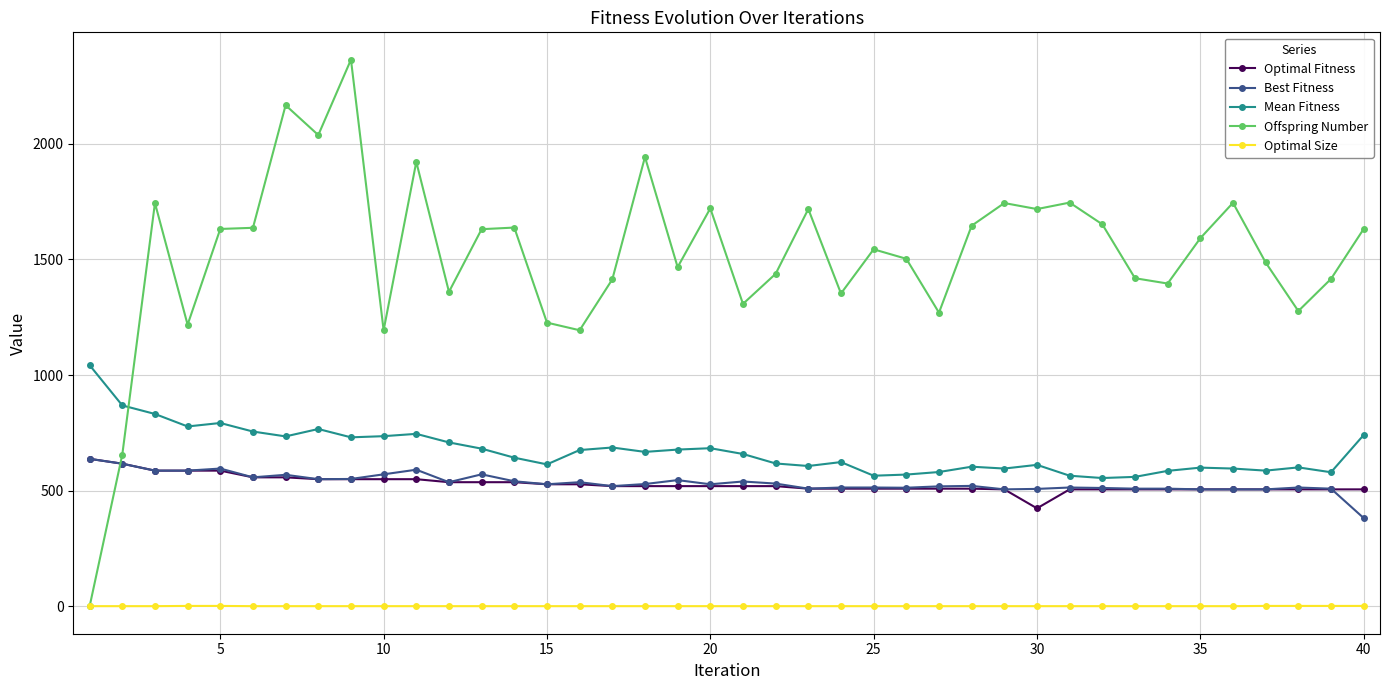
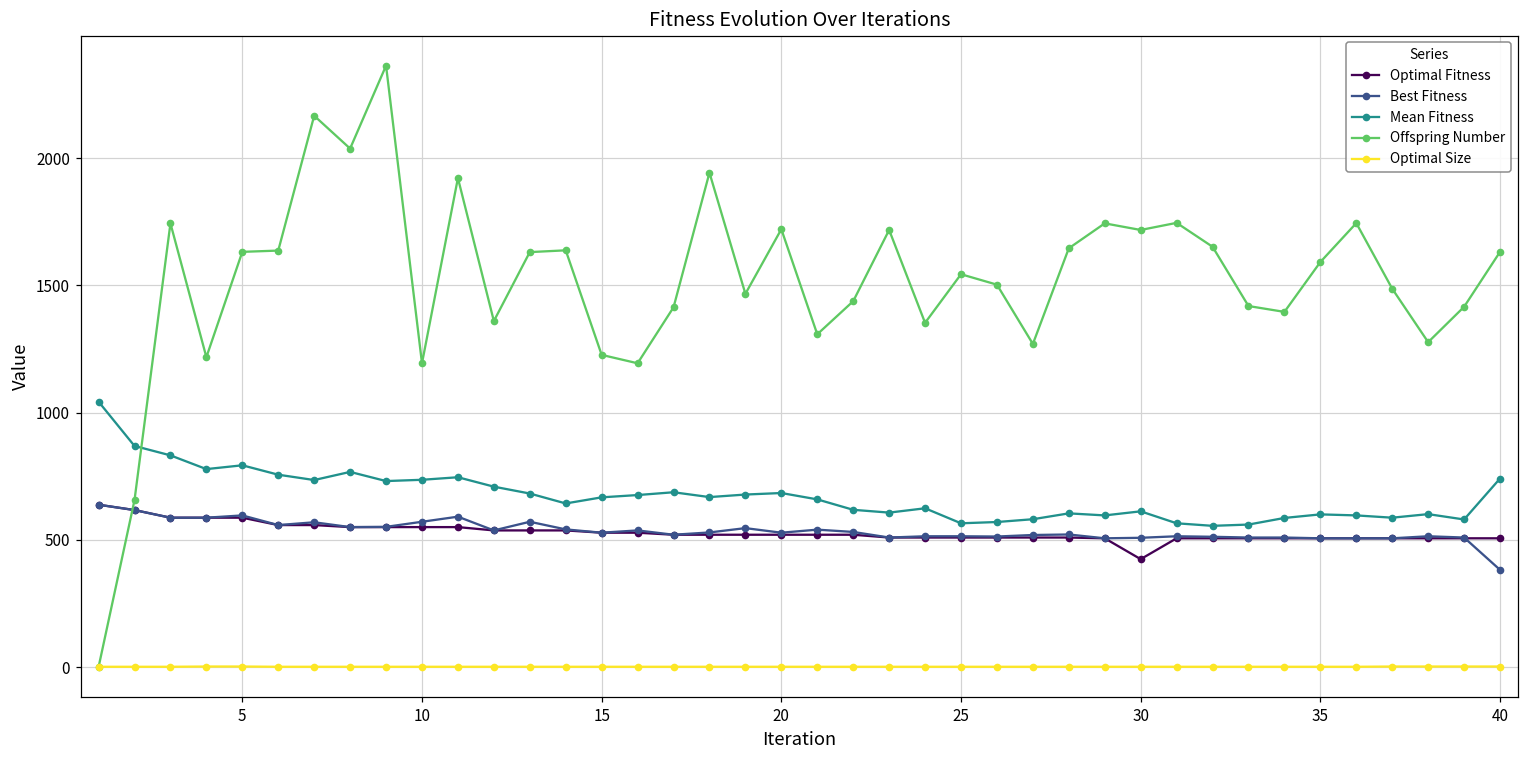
  {
    "Optimal Fitness": {
      "10": 550,
      "30": 420,
      "40": 510
    },
    "Best Fitness": {
      "10": 570,
      "30": 510,
      "40": 380
    },
    "Mean Fitness": {
      "5": 790,
      "10": 740,
-     "15": 610,
+     "15": 670,
      "20": 680,
      "25": 570,
      "30": 610,
      "35": 600,
      "40": 740
    },
    "Offspring Number": {
      "5": 1630,
      "10": 1190,
      "15": 1230,
      "20": 1720,
      "25": 1540,
      "30": 1720,
      "35": 1590,
      "40": 1630
    },
    "Optimal Size": {
      "5": 0,
      "10": 0,
      "15": 0,
      "20": 0,
      "25": 0,
      "30": 0,
      "35": 0,
      "40": 0
    }
  }
